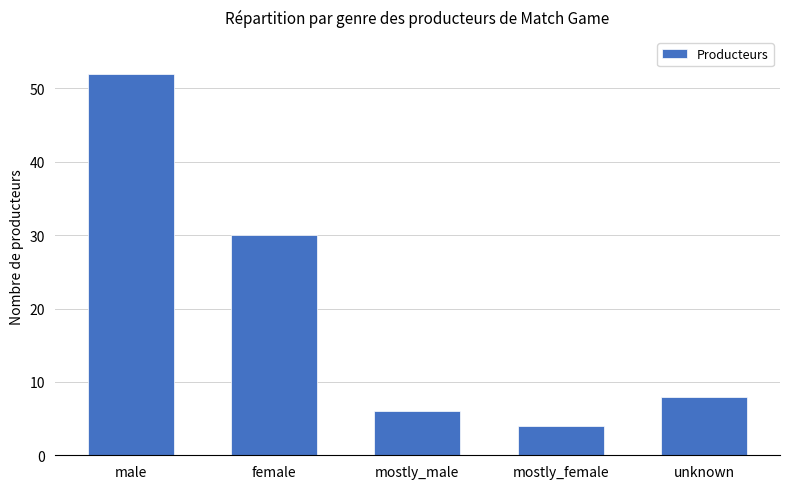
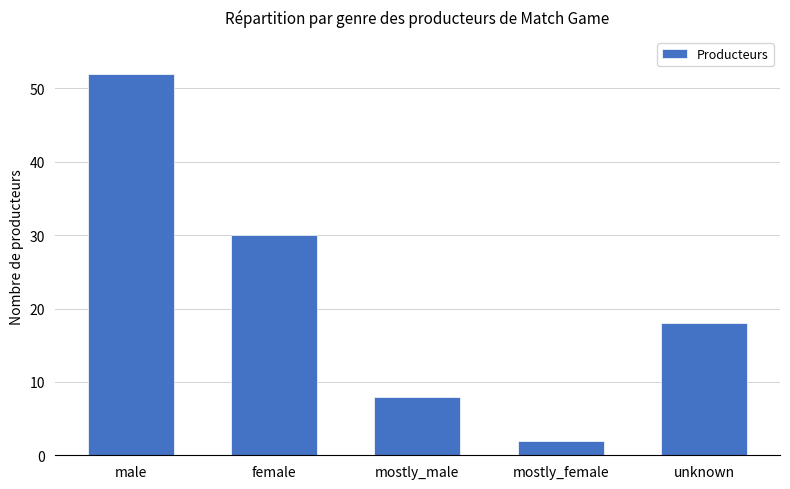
  {
    "male": 52,
    "female": 30,
-   "mostly_male": 6,
-   "mostly_female": 4,
-   "unknown": 8
+   "mostly_male": 8,
+   "mostly_female": 2,
+   "unknown": 18
  }
